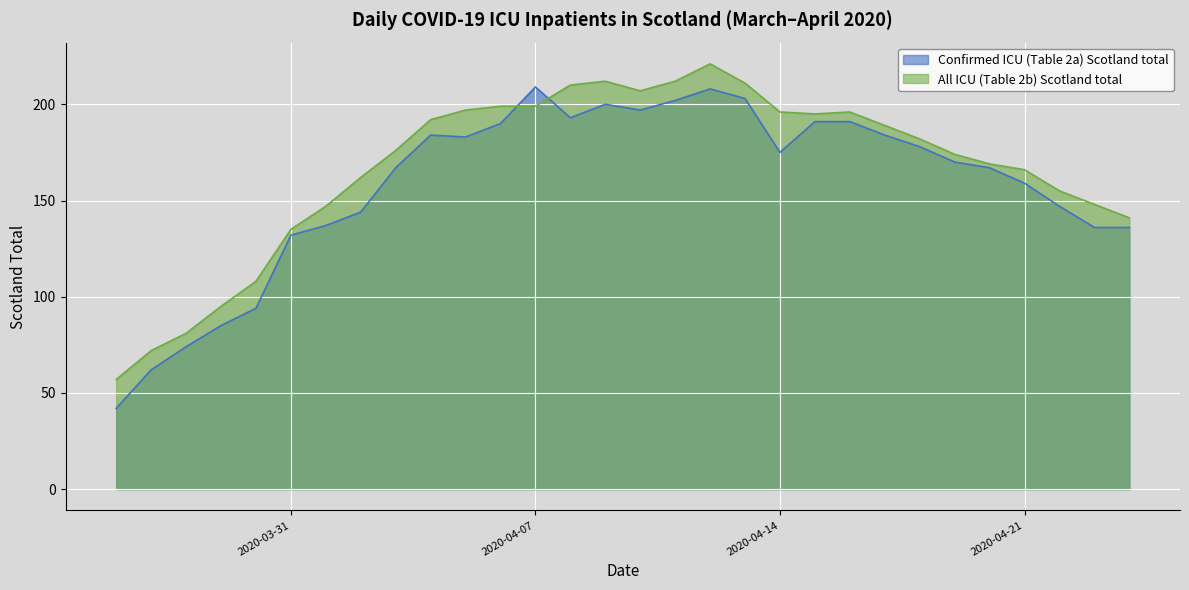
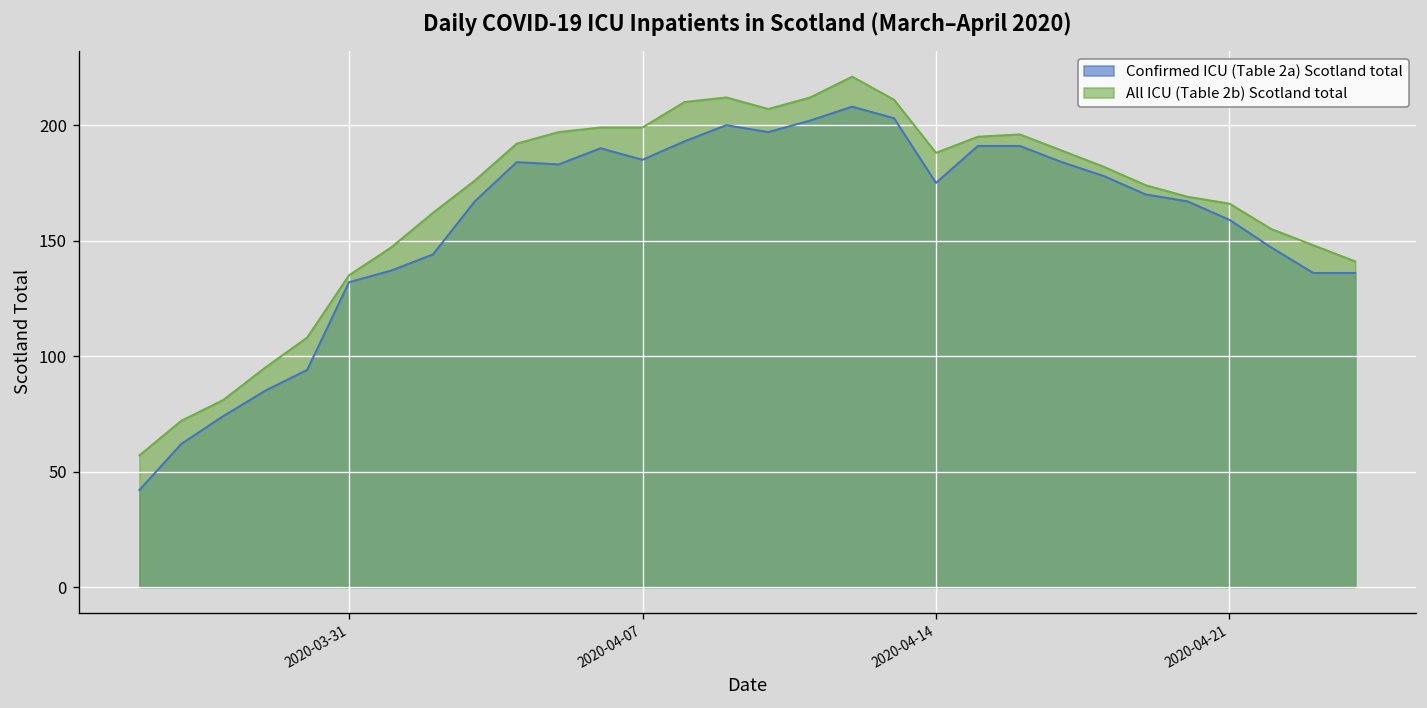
  {
    "Confirmed ICU (Table 2a) Scotland total": {
      "2020-03-31": 132,
-     "2020-04-07": 209,
+     "2020-04-07": 185,
      "2020-04-14": 175,
      "2020-04-21": 159
    },
    "All ICU (Table 2b) Scotland total": {
      "2020-03-31": 135,
      "2020-04-07": 199,
-     "2020-04-14": 196,
+     "2020-04-14": 188,
      "2020-04-21": 166
    }
  }
